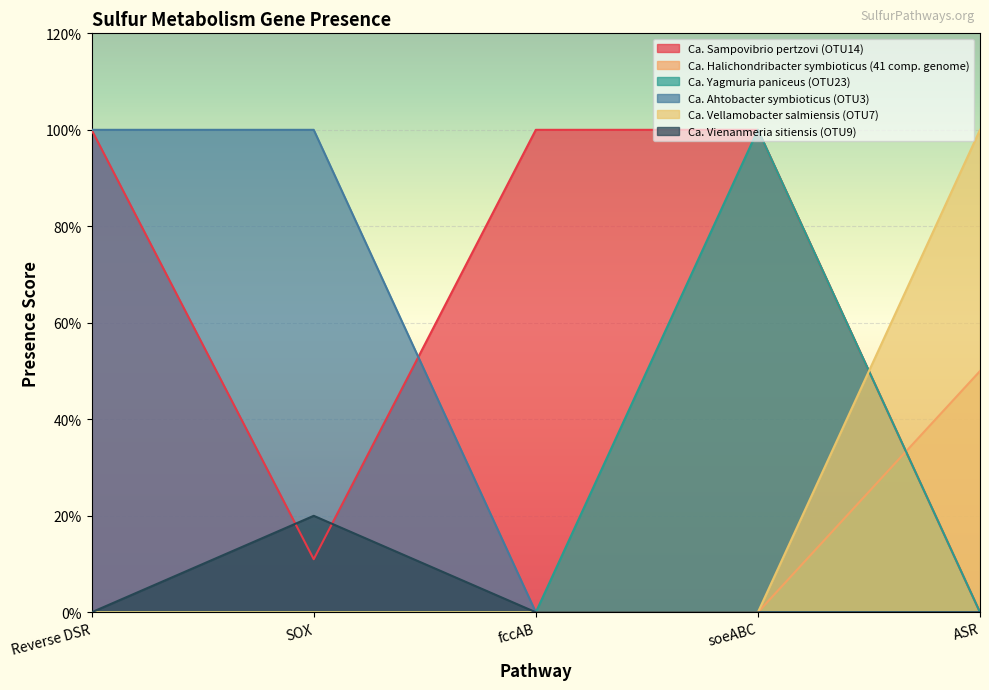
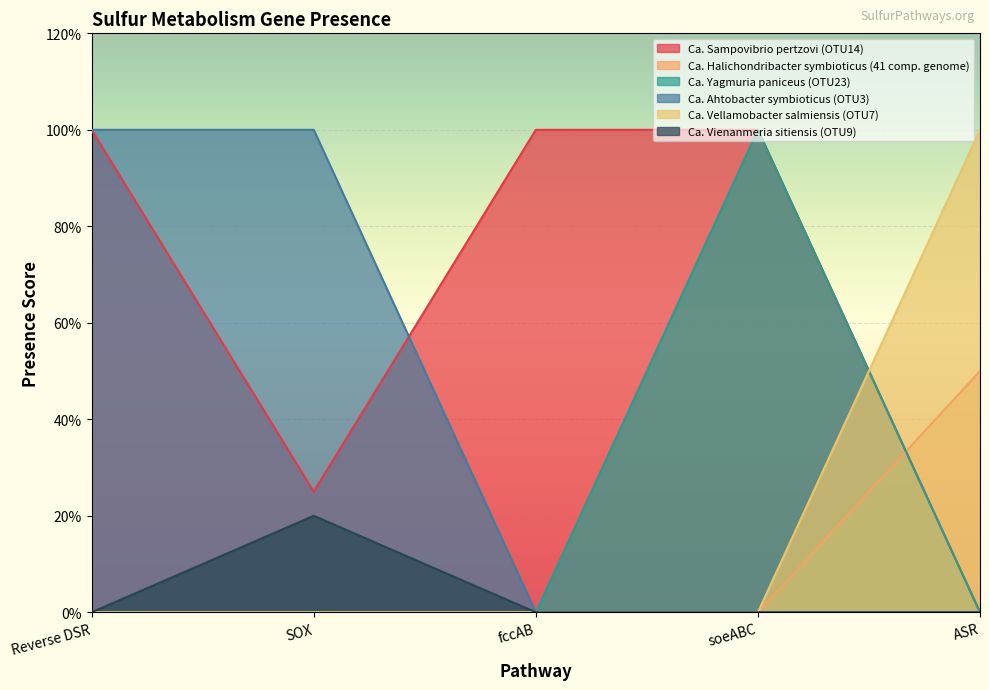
  {
    "Ca. Sampovibrio pertzovi (OTU14)": {
-     "SOX": "11%",
+     "SOX": "25%",
      "fccAB": "100%"
    },
    "Ca. Vienanmeria sitiensis (OTU9)": {
      "SOX": "20%"
    }
  }
